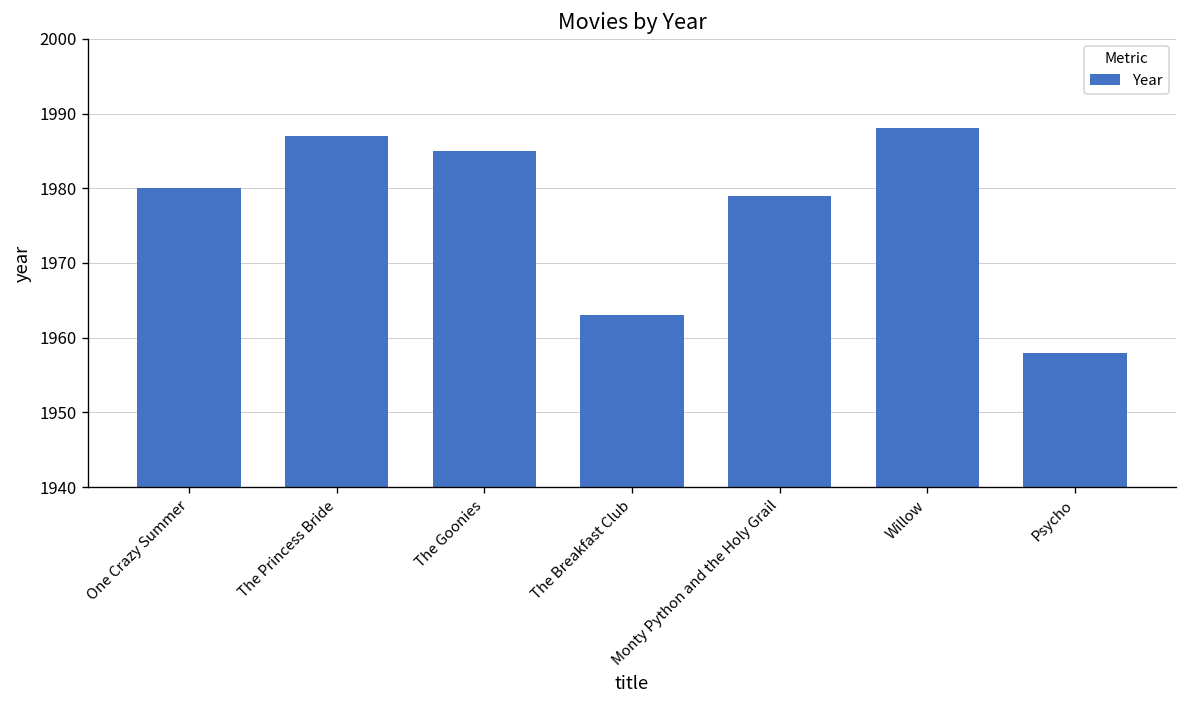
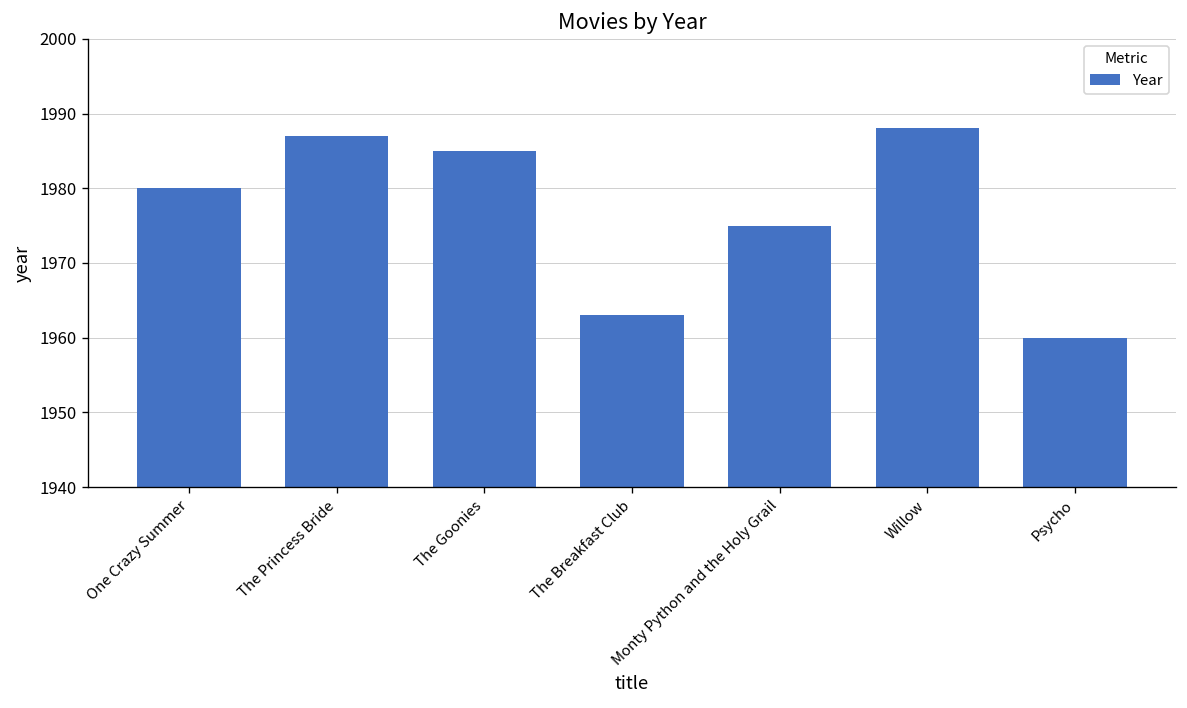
  {
    "One Crazy Summer": 1980,
    "The Princess Bride": 1987,
    "The Goonies": 1985,
    "The Breakfast Club": 1963,
-   "Monty Python and the Holy Grail": 1979,
+   "Monty Python and the Holy Grail": 1975,
    "Willow": 1988,
-   "Psycho": 1958
+   "Psycho": 1960
  }
